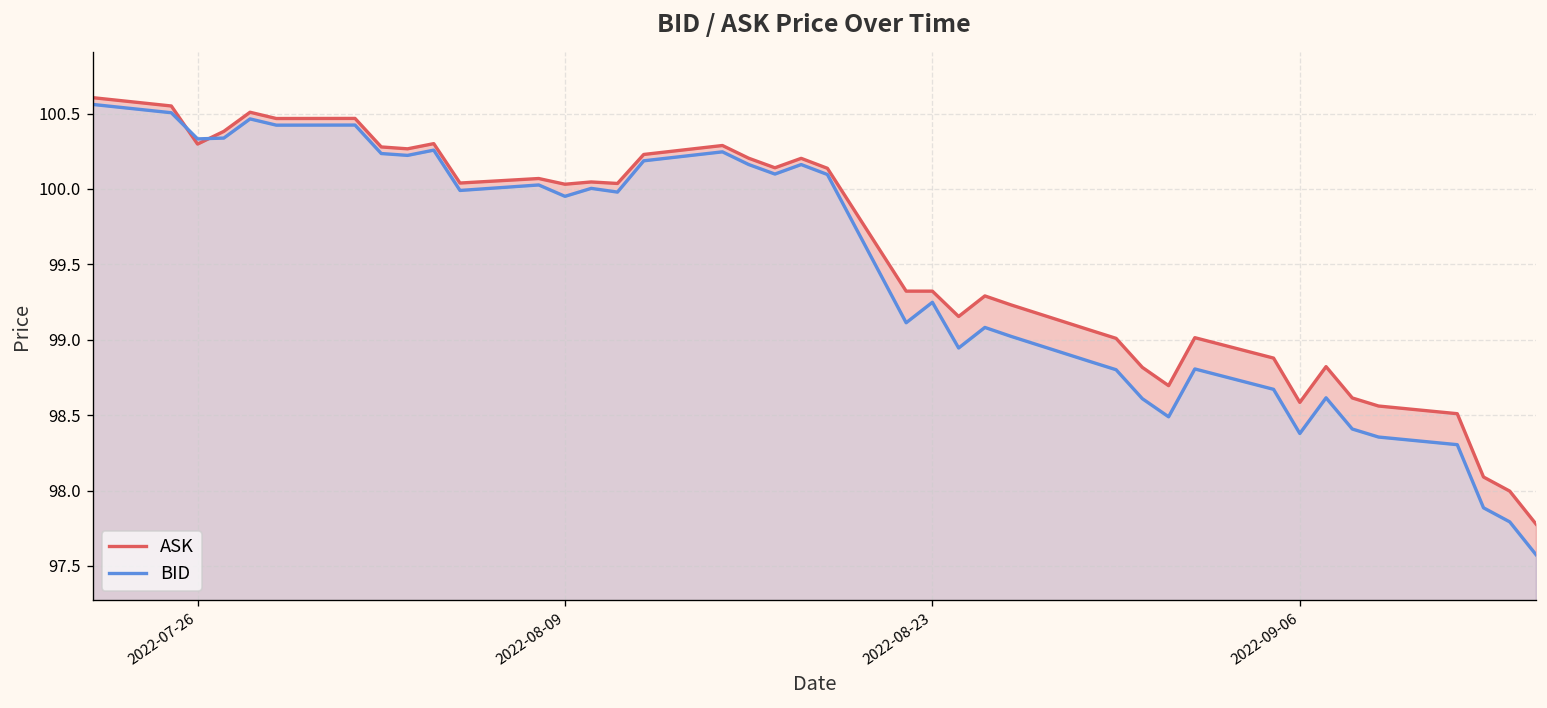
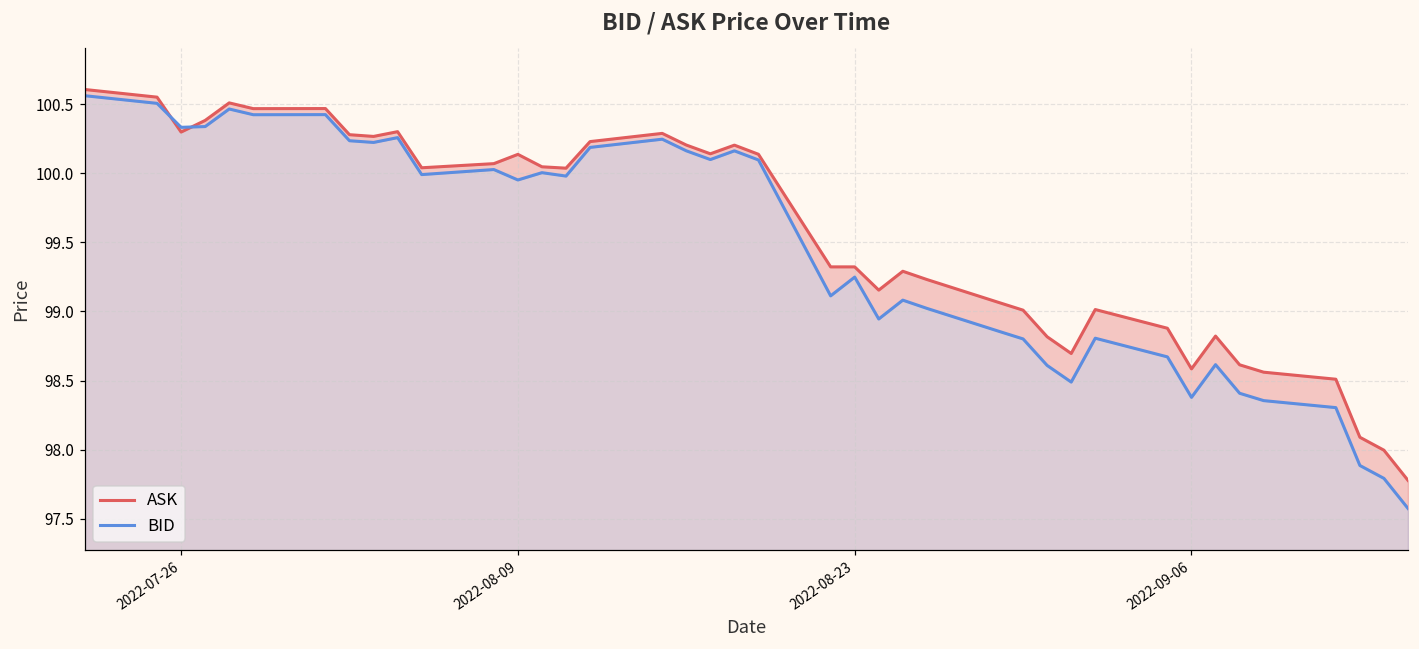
  {
    "ASK": {
      "2022-07-26": 100.30,
-     "2022-08-09": 100.03
+     "2022-08-09": 100.14
    },
    "BID": {
      "2022-08-09": 99.95,
      "2022-08-23": 99.25,
      "2022-09-06": 98.38
    }
  }
